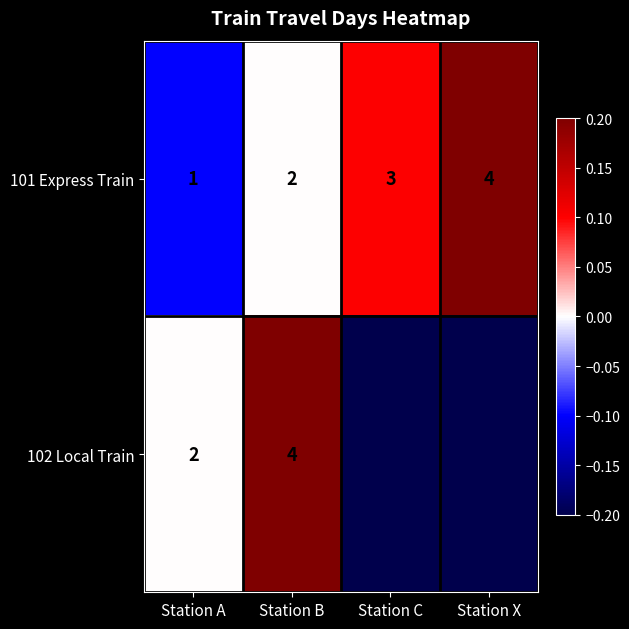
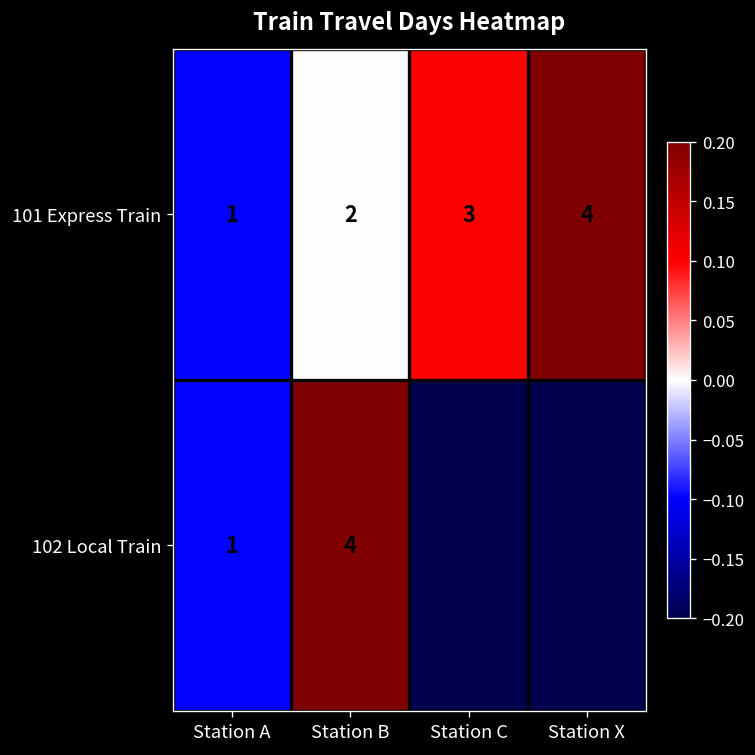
  {
    "101 Express Train": {
      "Station A": 1,
      "Station B": 2,
      "Station C": 3,
      "Station X": 4
    },
    "102 Local Train": {
-     "Station A": 2,
+     "Station A": 1,
      "Station B": 4
    }
  }
